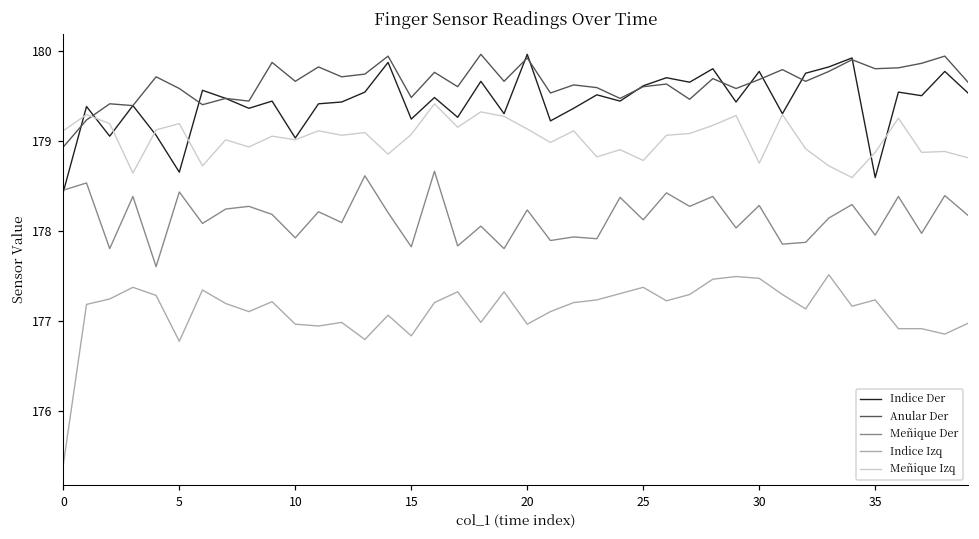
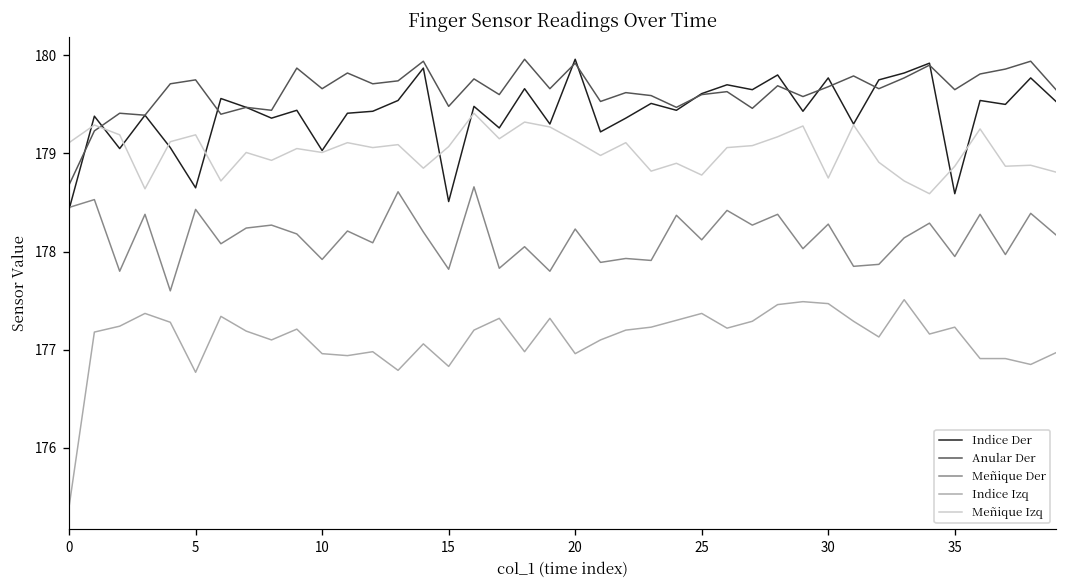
  {
    "Indice Der": {
      "5": 178.7,
-     "15": 179.2,
+     "15": 178.5,
      "20": 180.0,
      "30": 179.8,
      "35": 178.6
    },
    "Anular Der": {
-     "0": 178.9,
-     "5": 179.6,
+     "0": 178.7,
+     "5": 179.8,
      "10": 179.7,
      "15": 179.5,
      "20": 179.9,
      "30": 179.7,
-     "35": 179.8
+     "35": 179.7
    }
  }
